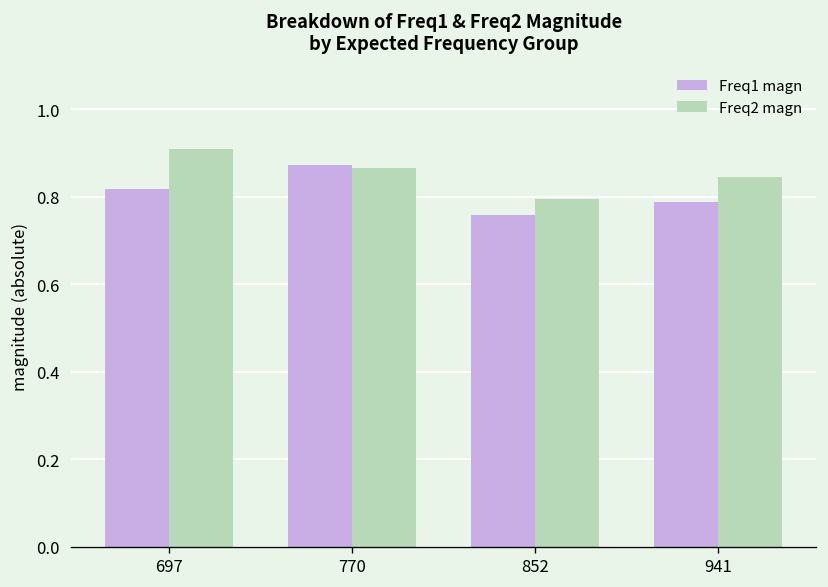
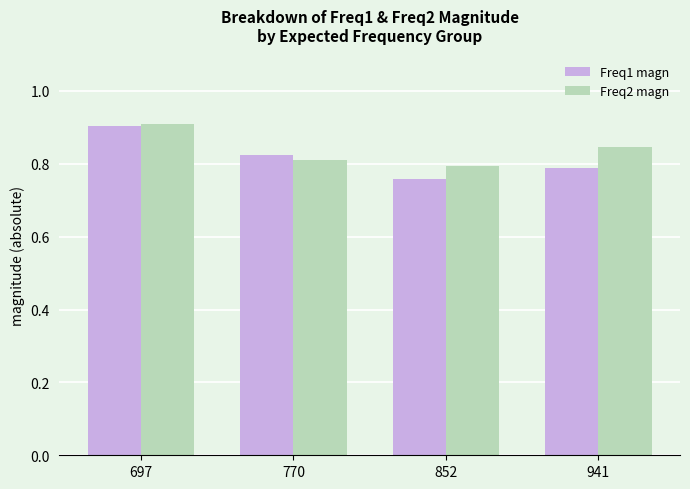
  {
    "Freq1 magn": {
-     "697": 0.82,
-     "770": 0.87,
+     "697": 0.91,
+     "770": 0.82,
      "852": 0.76,
      "941": 0.79
    },
    "Freq2 magn": {
      "697": 0.91,
-     "770": 0.87,
+     "770": 0.81,
      "852": 0.79,
      "941": 0.85
    }
  }
